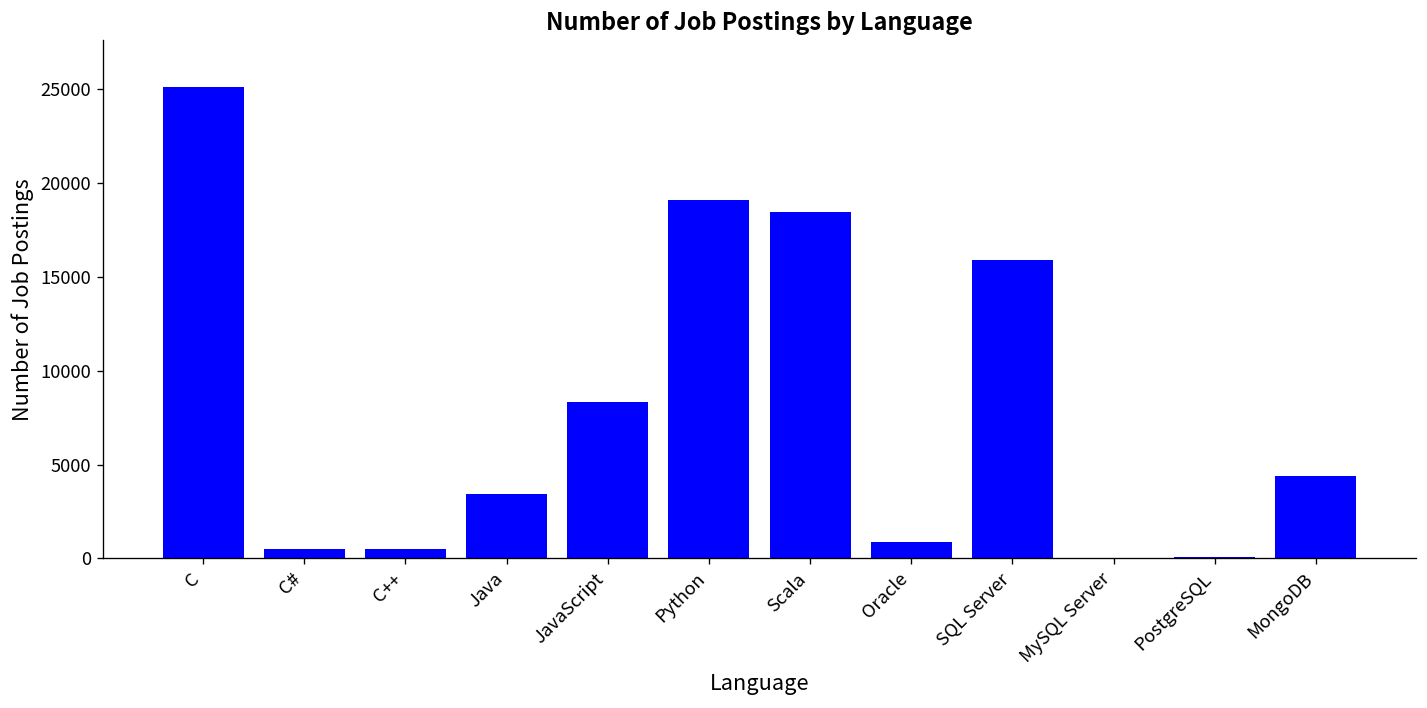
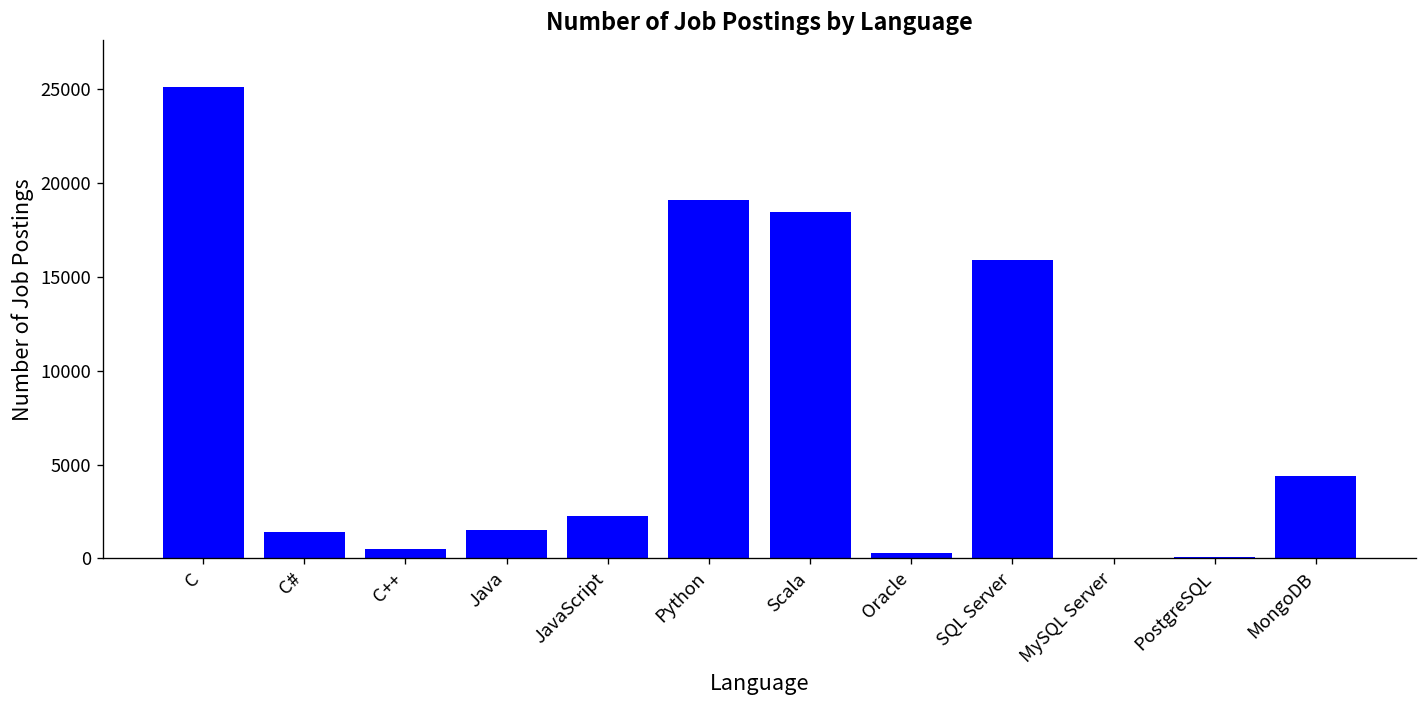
  {
    "C": 25100,
-   "C#": 500,
+   "C#": 1400,
    "C++": 500,
-   "Java": 3400,
-   "JavaScript": 8300,
+   "Java": 1500,
+   "JavaScript": 2200,
    "Python": 19100,
    "Scala": 18500,
-   "Oracle": 900,
+   "Oracle": 300,
    "SQL Server": 15900,
    "MySQL Server": 0,
    "MongoDB": 4400
  }
